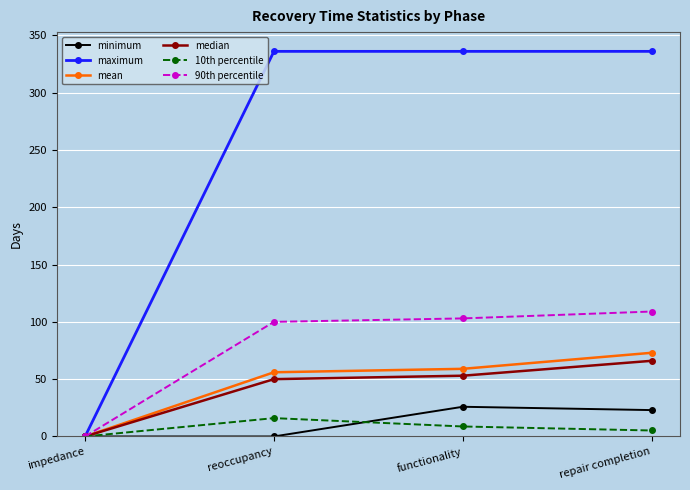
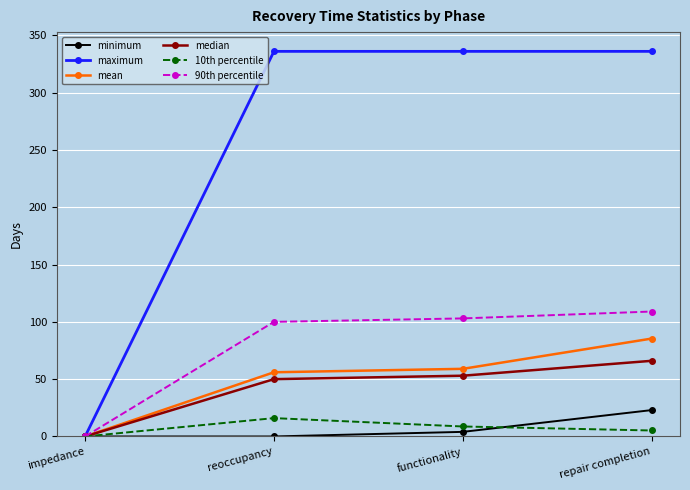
  {
    "minimum": {
      "reoccupancy": 0,
-     "functionality": 26,
+     "functionality": 4,
      "repair completion": 23
    },
    "maximum": {
      "reoccupancy": 336,
      "functionality": 336,
      "repair completion": 336
    },
    "mean": {
      "reoccupancy": 56,
      "functionality": 59,
-     "repair completion": 73
+     "repair completion": 85
    },
    "median": {
      "reoccupancy": 50,
      "functionality": 53,
      "repair completion": 66
    },
    "10th percentile": {
      "reoccupancy": 16,
      "functionality": 9,
      "repair completion": 5
    },
    "90th percentile": {
      "reoccupancy": 100,
      "functionality": 103,
      "repair completion": 109
    }
  }
